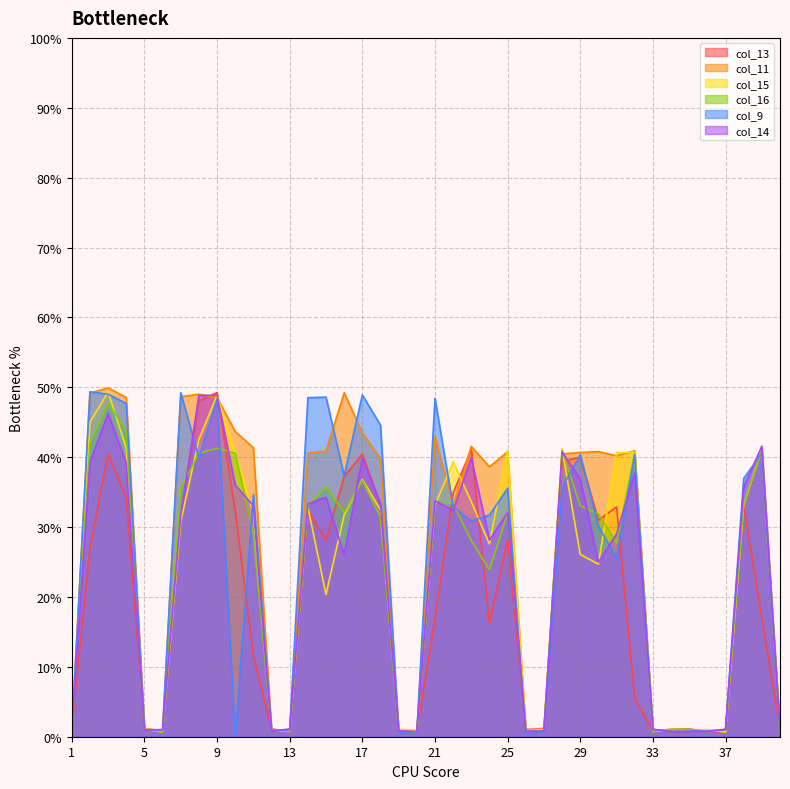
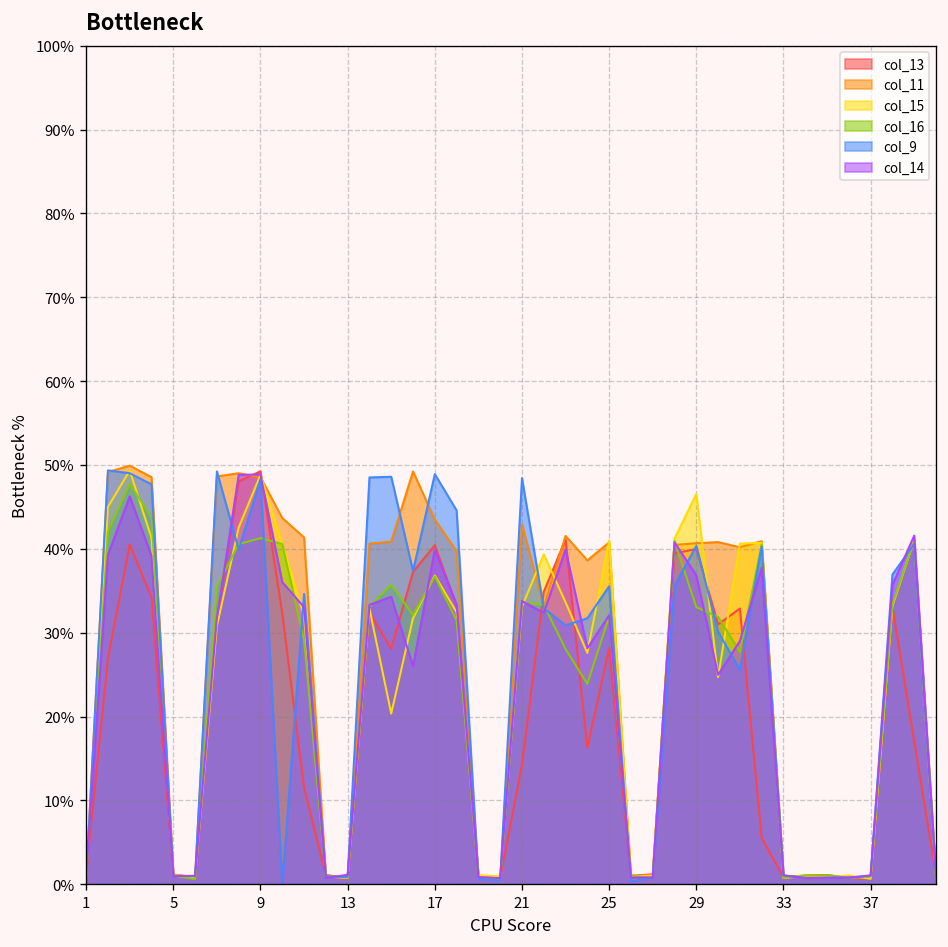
  {
    "col_13": {
      "9": "49%",
      "17": "40%",
-     "21": "17%",
+     "21": "14%",
      "25": "28%",
      "29": "40%"
    },
    "col_11": {
      "17": "43%",
      "21": "43%"
    },
    "col_15": {
      "21": "33%",
-     "29": "26%"
+     "29": "47%"
    },
    "col_16": {
      "9": "41%",
      "29": "33%"
    },
    "col_9": {
      "17": "49%",
      "21": "48%",
      "25": "36%"
    },
    "col_14": {
      "17": "40%",
      "29": "37%"
    }
  }
